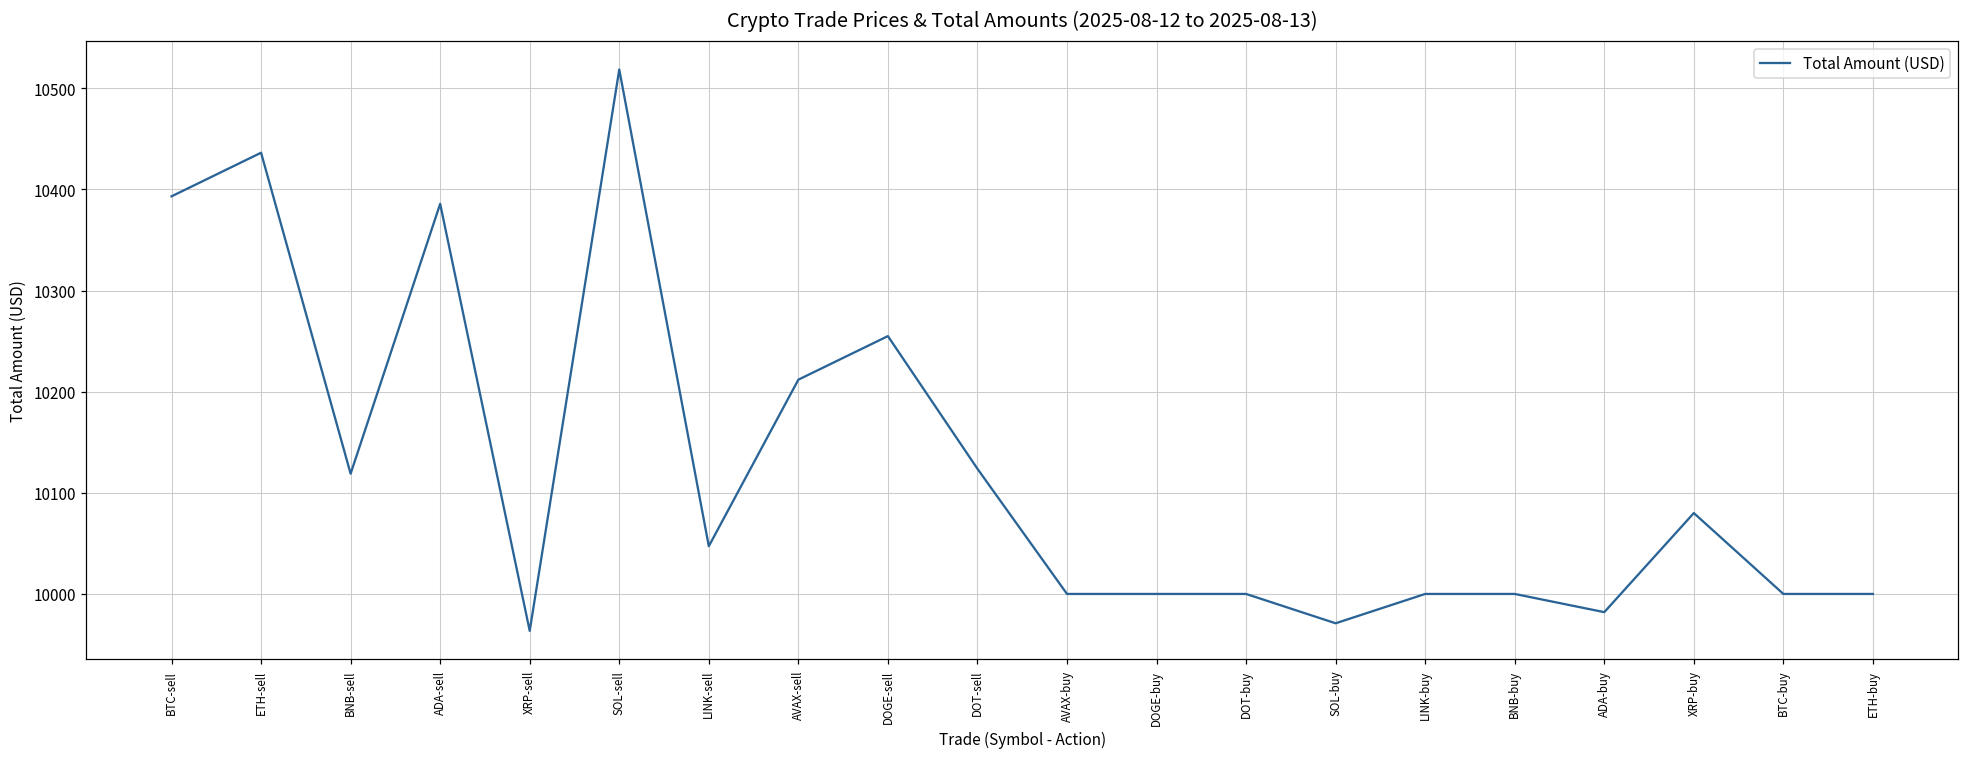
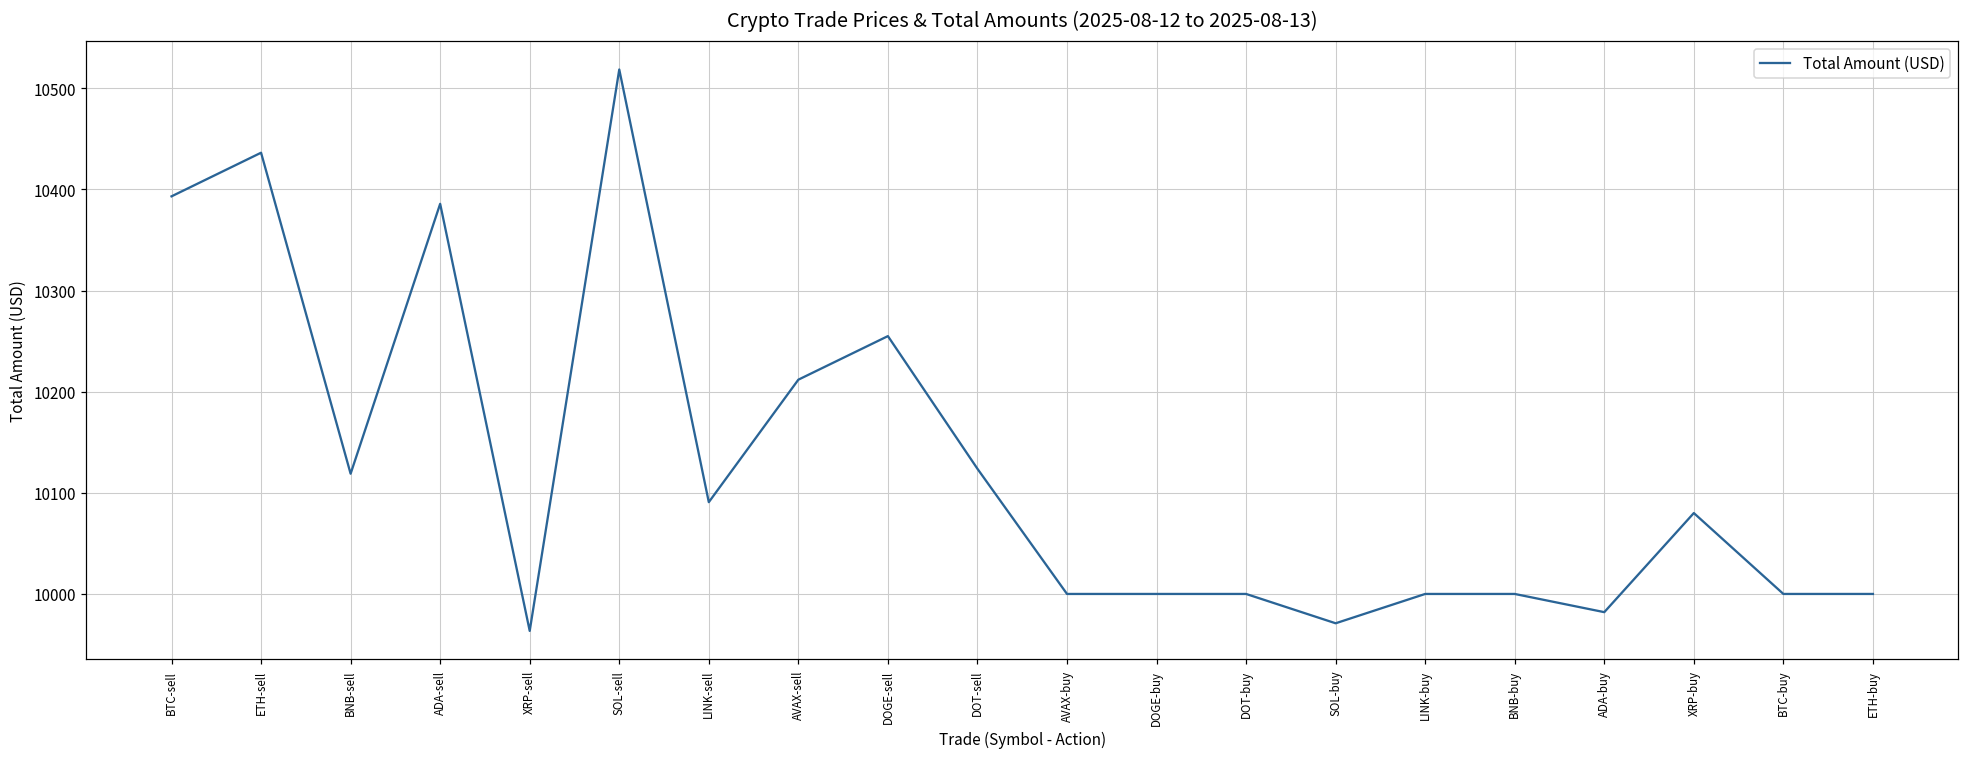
  {
    "BTC-sell": 10390,
    "ETH-sell": 10440,
    "BNB-sell": 10120,
    "ADA-sell": 10390,
    "XRP-sell": 9960,
    "SOL-sell": 10520,
-   "LINK-sell": 10050,
+   "LINK-sell": 10090,
    "AVAX-sell": 10210,
    "DOGE-sell": 10250,
    "DOT-sell": 10120,
    "AVAX-buy": 10000,
    "DOGE-buy": 10000,
    "DOT-buy": 10000,
    "SOL-buy": 9970,
    "LINK-buy": 10000,
    "BNB-buy": 10000,
    "ADA-buy": 9980,
    "XRP-buy": 10080,
    "BTC-buy": 10000,
    "ETH-buy": 10000
  }
